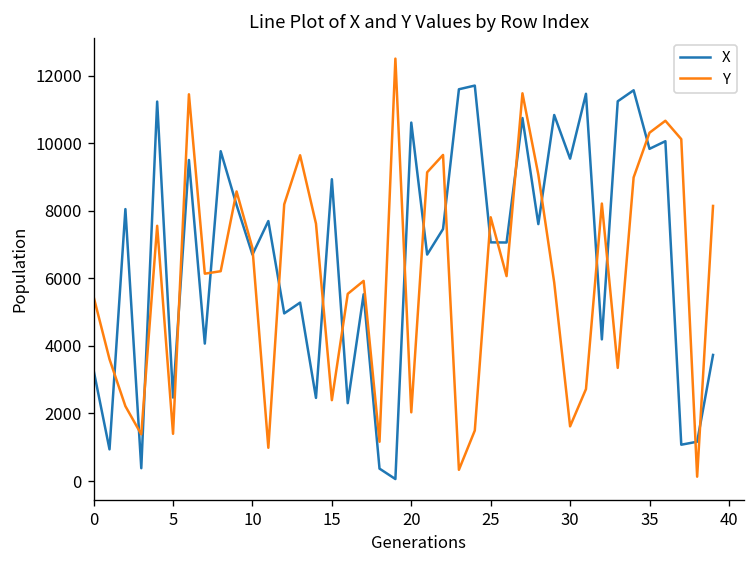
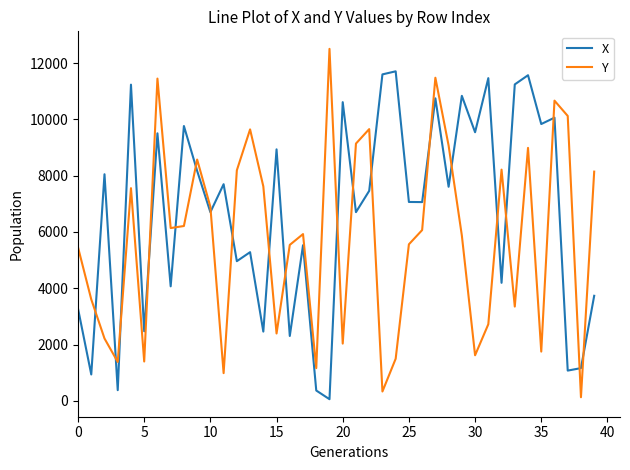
  {
    "X": {
      "0": 3300,
      "5": 2500,
      "10": 6700,
      "15": 8900,
      "20": 10600,
      "25": 7100,
      "30": 9500,
      "35": 9800
    },
    "Y": {
      "0": 5500,
      "5": 1400,
      "10": 6900,
      "15": 2400,
      "20": 2000,
-     "25": 7800,
+     "25": 5600,
      "30": 1600,
-     "35": 10300
+     "35": 1700
    }
  }
